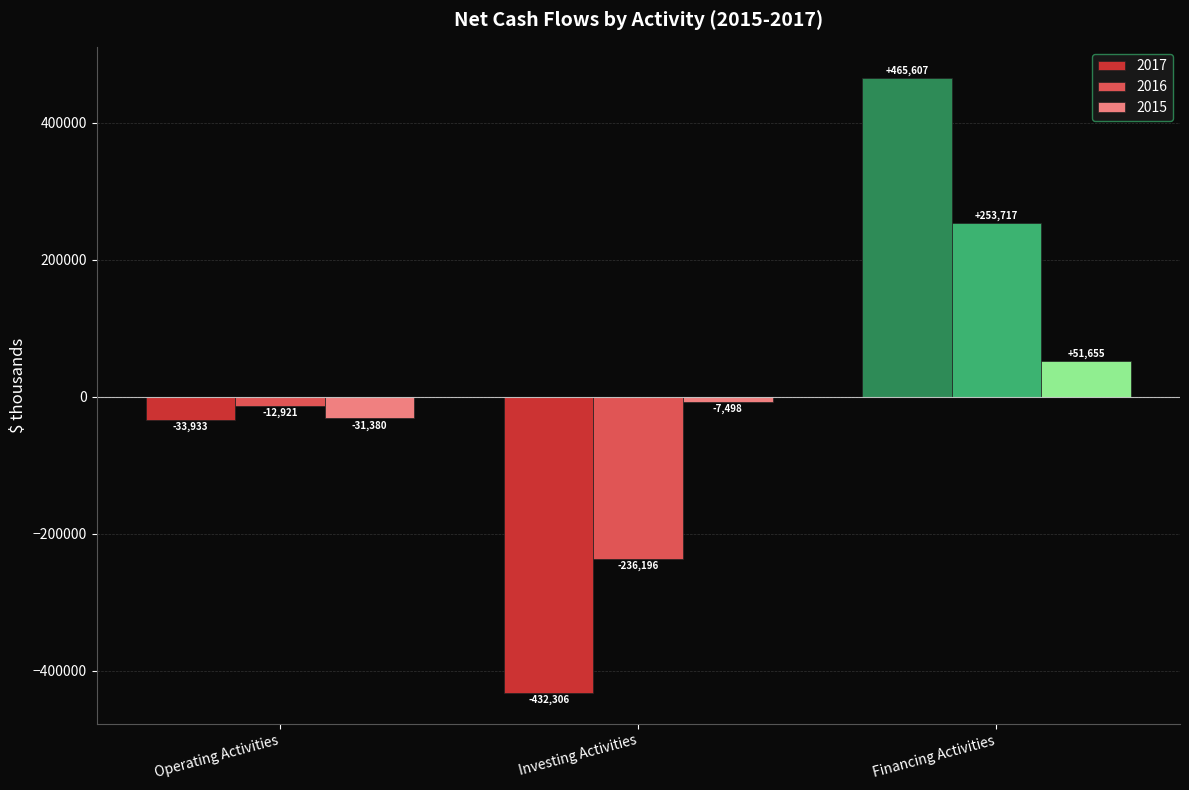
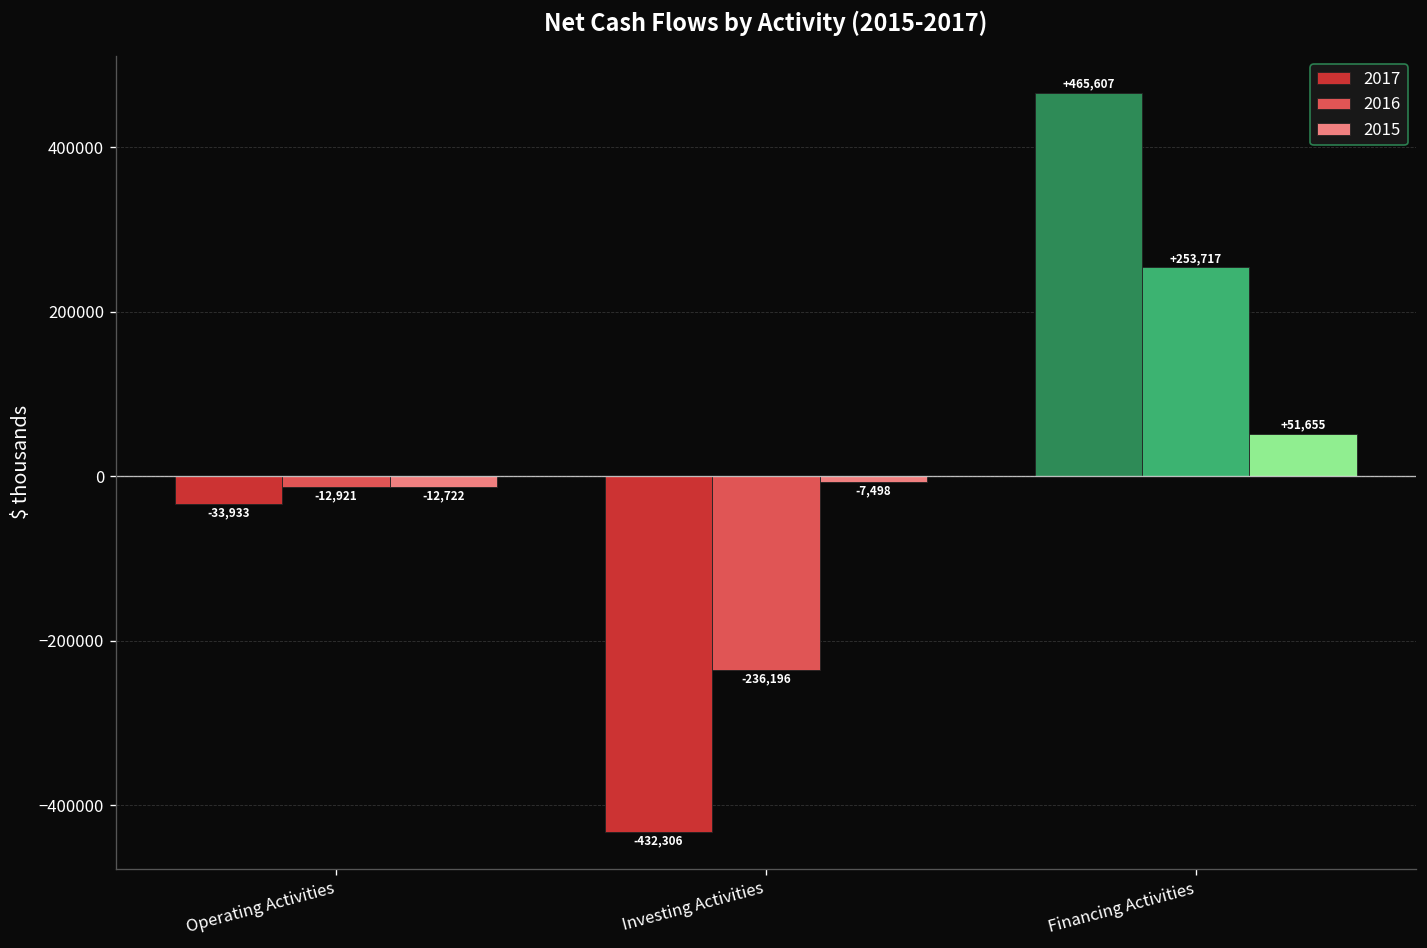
  {
    "2015": {
-     "Operating Activities": "-31,380",
+     "Operating Activities": "-12,722",
      "Investing Activities": "-7,498",
      "Financing Activities": "+51,655"
    }
  }
